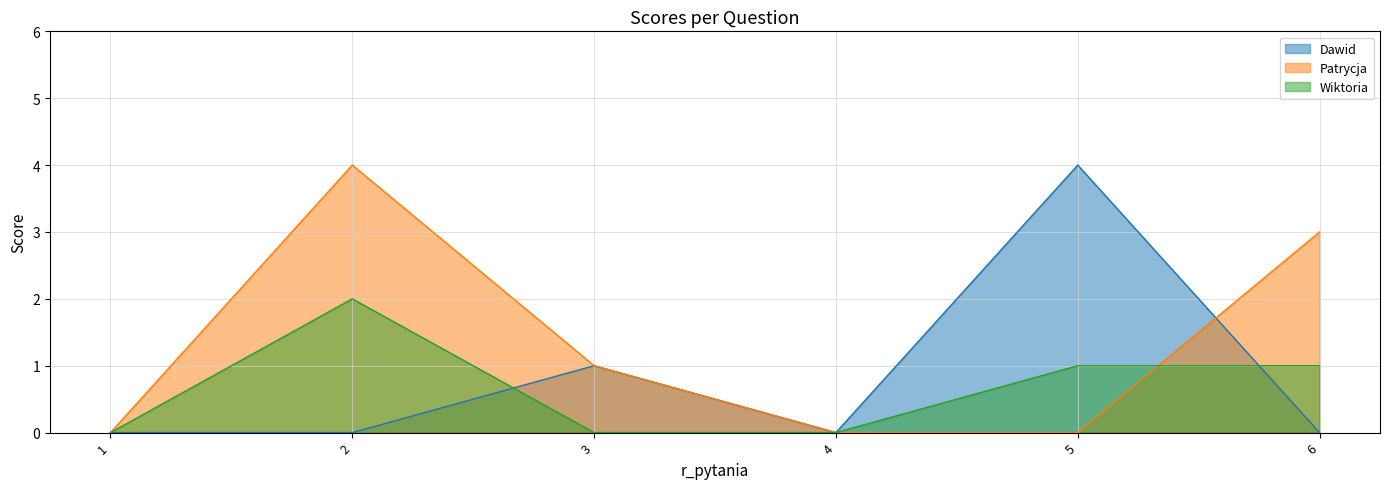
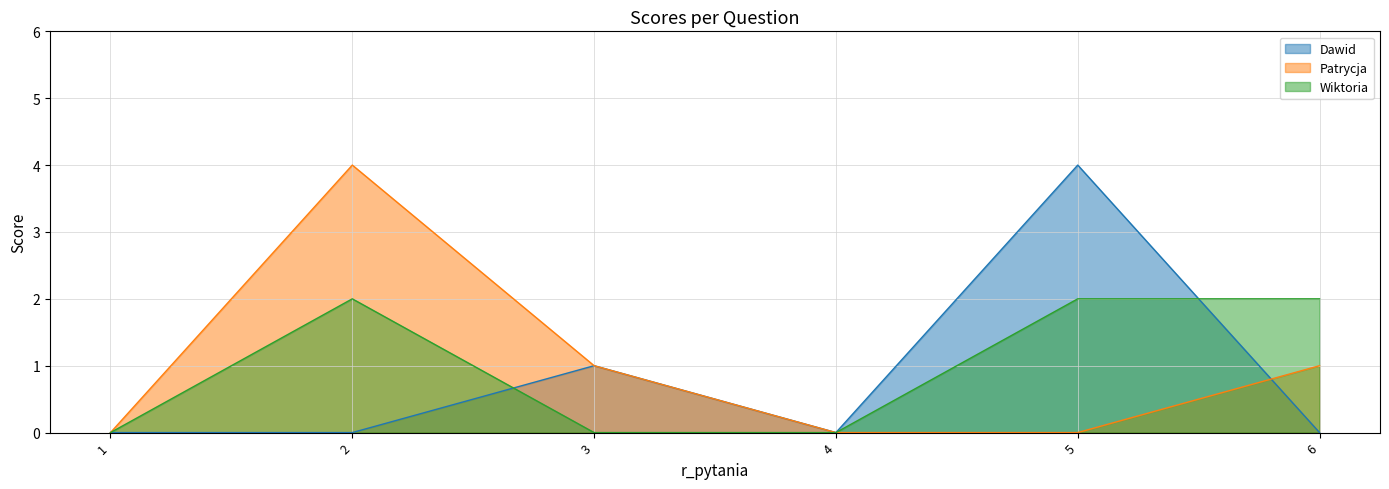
  {
    "Dawid": {
      "2": 0,
      "5": 4,
      "6": 0
    },
    "Patrycja": {
      "2": 4,
      "5": 0,
-     "6": 3
+     "6": 1
    },
    "Wiktoria": {
      "2": 2,
      "3": 0,
-     "5": 1,
-     "6": 1
+     "5": 2,
+     "6": 2
    }
  }
